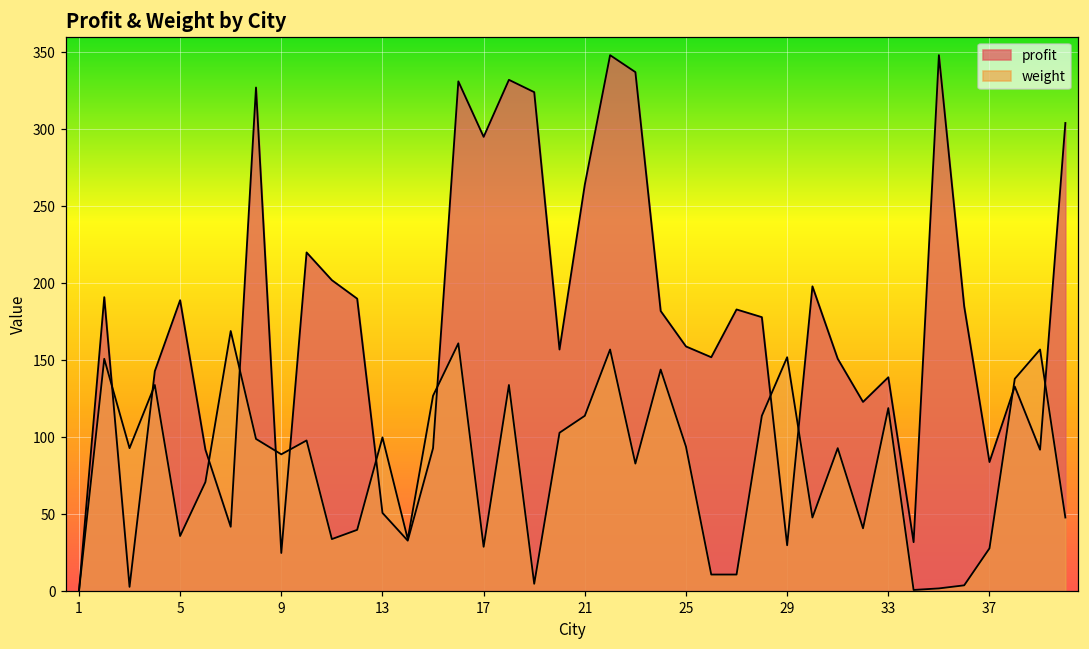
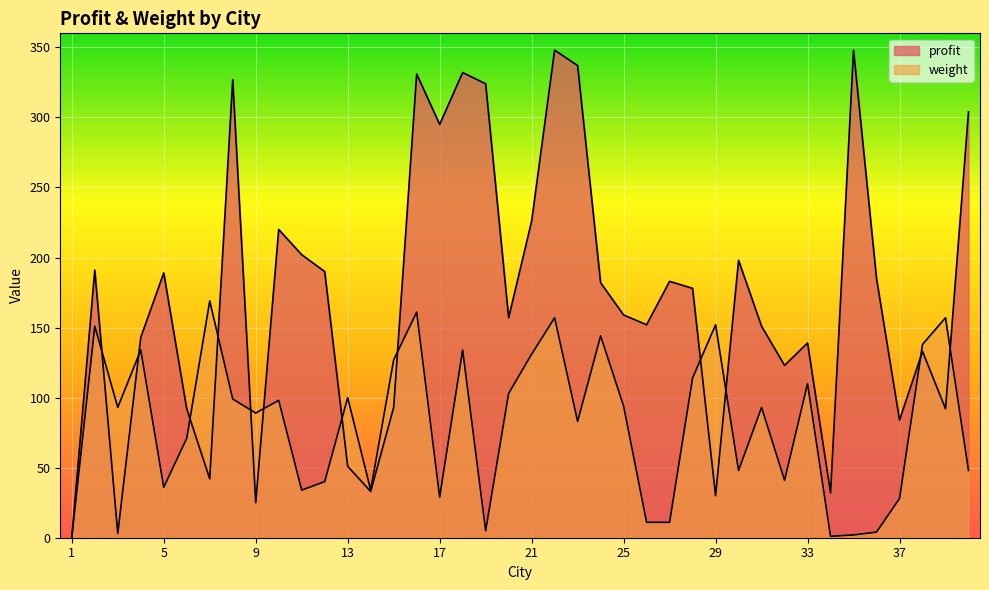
  {
    "profit": {
      "5": 189,
      "9": 25,
      "13": 51,
      "17": 295,
-     "21": 264,
+     "21": 226,
      "25": 159,
      "29": 30,
      "33": 139,
      "37": 84
    },
    "weight": {
      "5": 36,
      "9": 89,
      "13": 100,
      "17": 29,
-     "21": 114,
+     "21": 131,
      "25": 94,
      "29": 152,
-     "33": 119,
+     "33": 110,
      "37": 28
    }
  }
